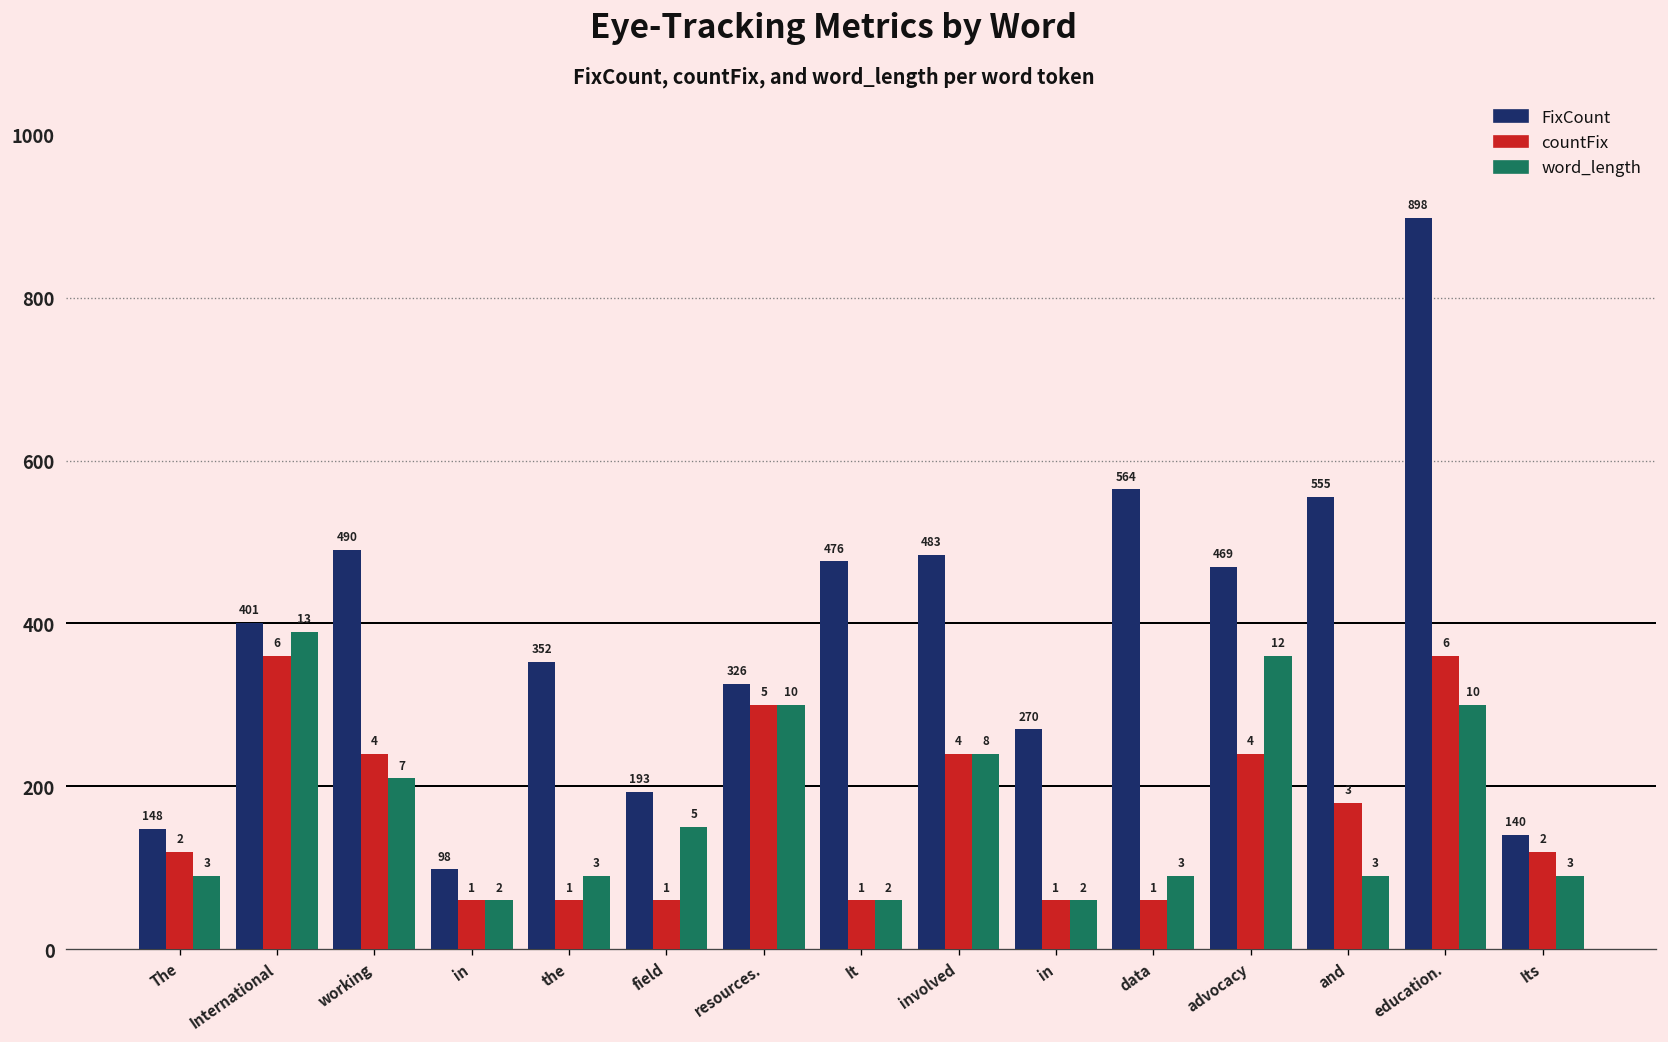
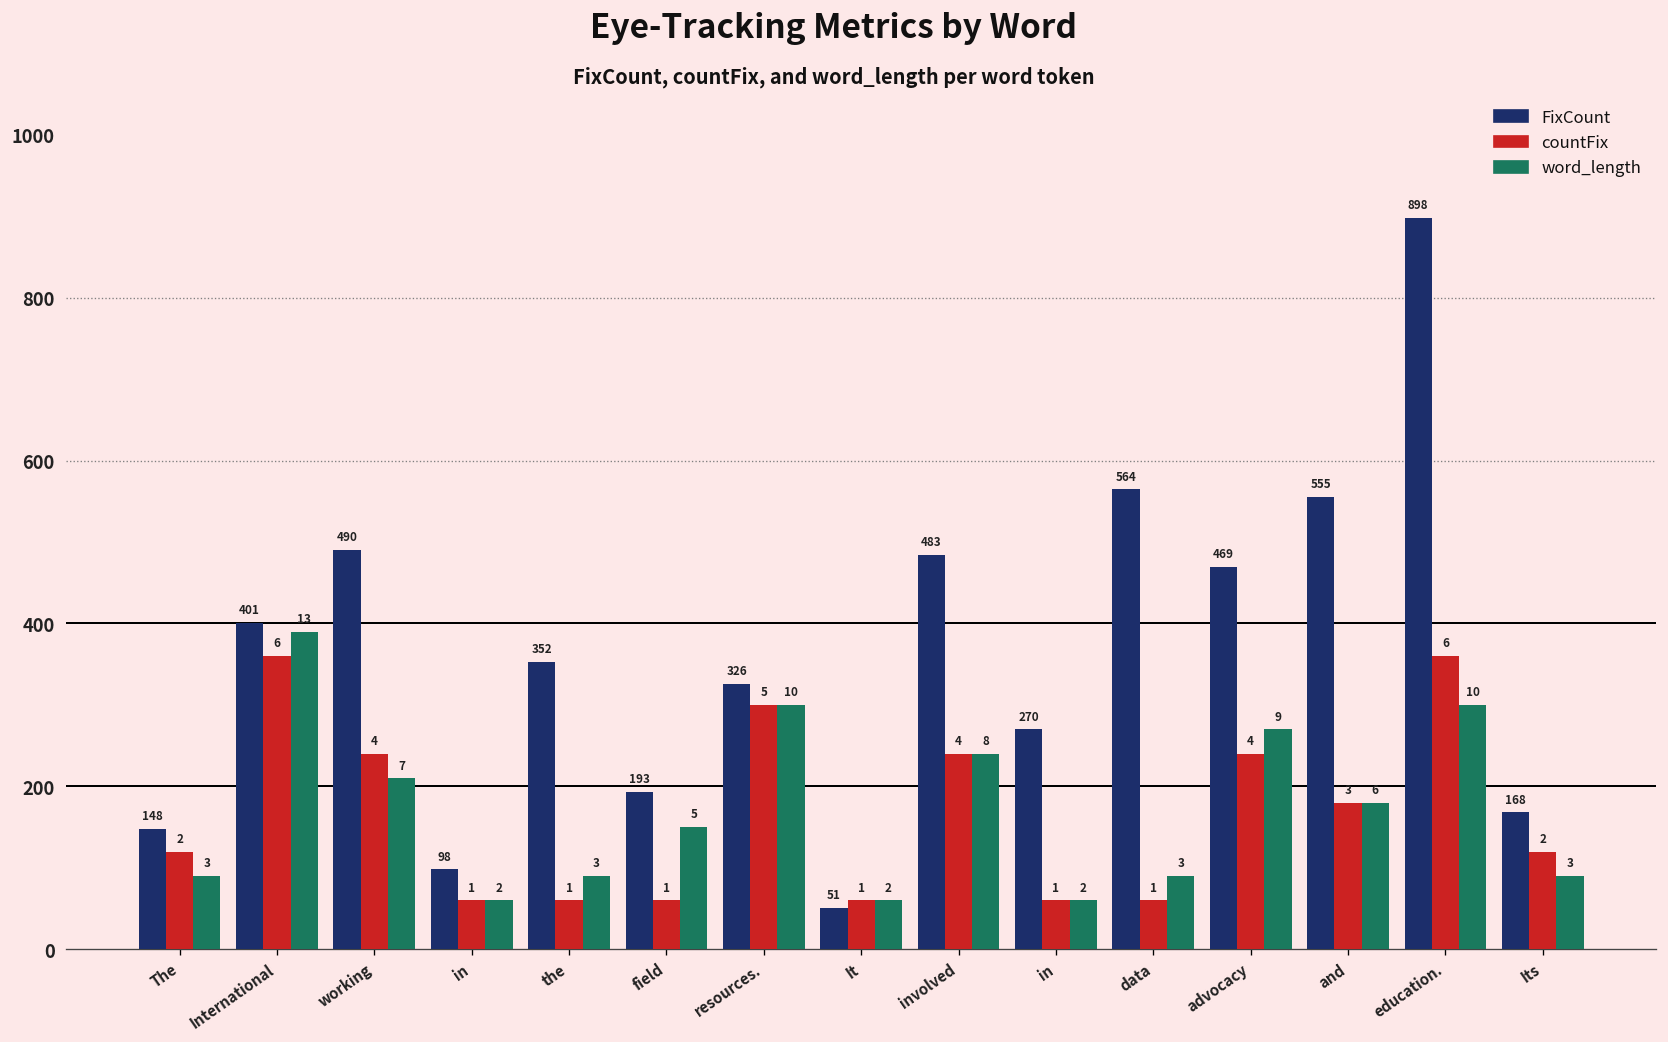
  {
    "FixCount": {
      "The": 148,
      "International": 401,
      "working": 490,
      "field": 193,
      "resources.": 326,
-     "It": 476,
+     "It": 51,
      "advocacy": 469,
      "and": 555,
      "education.": 898,
-     "Its": 140
+     "Its": 168
    },
    "word_length": {
-     "advocacy": 12,
-     "and": 3
+     "advocacy": 9,
+     "and": 6
    }
  }
